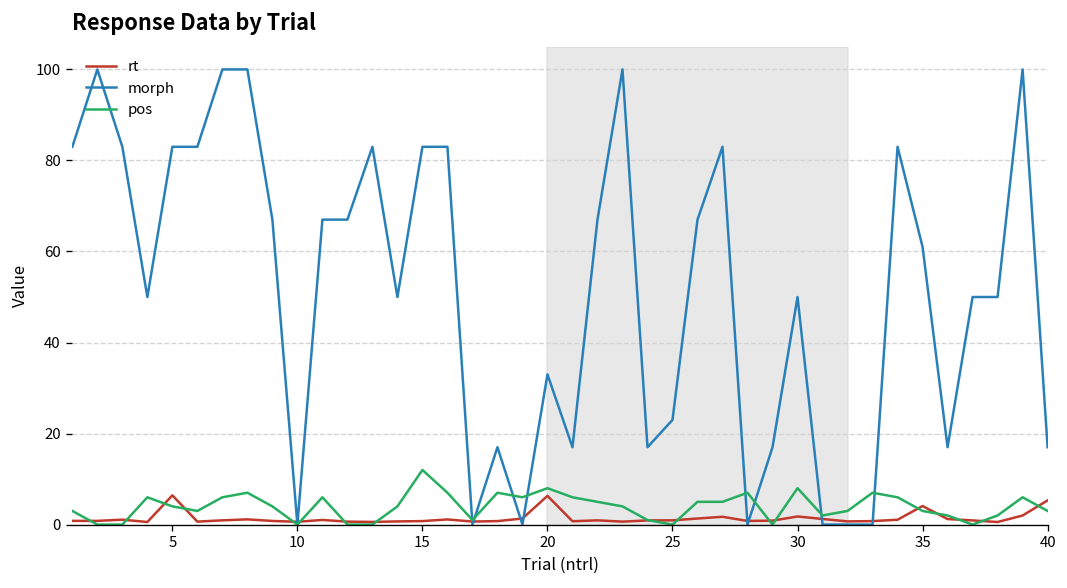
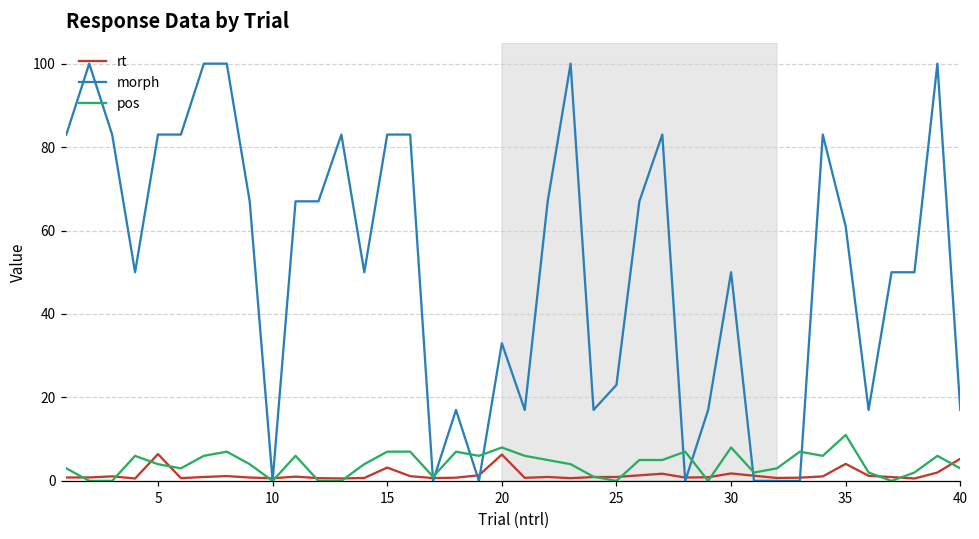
  {
    "rt": {
      "5": 6,
-     "15": 1,
+     "15": 3,
      "20": 6,
      "25": 1,
      "30": 2,
      "35": 4,
      "40": 5
    },
    "morph": {
      "5": 83,
      "15": 83,
      "20": 33,
      "25": 23,
      "30": 50,
      "35": 61,
      "40": 17
    },
    "pos": {
      "5": 4,
-     "15": 12,
+     "15": 7,
      "20": 8,
      "25": 0,
      "30": 8,
-     "35": 3,
+     "35": 11,
      "40": 3
    }
  }
